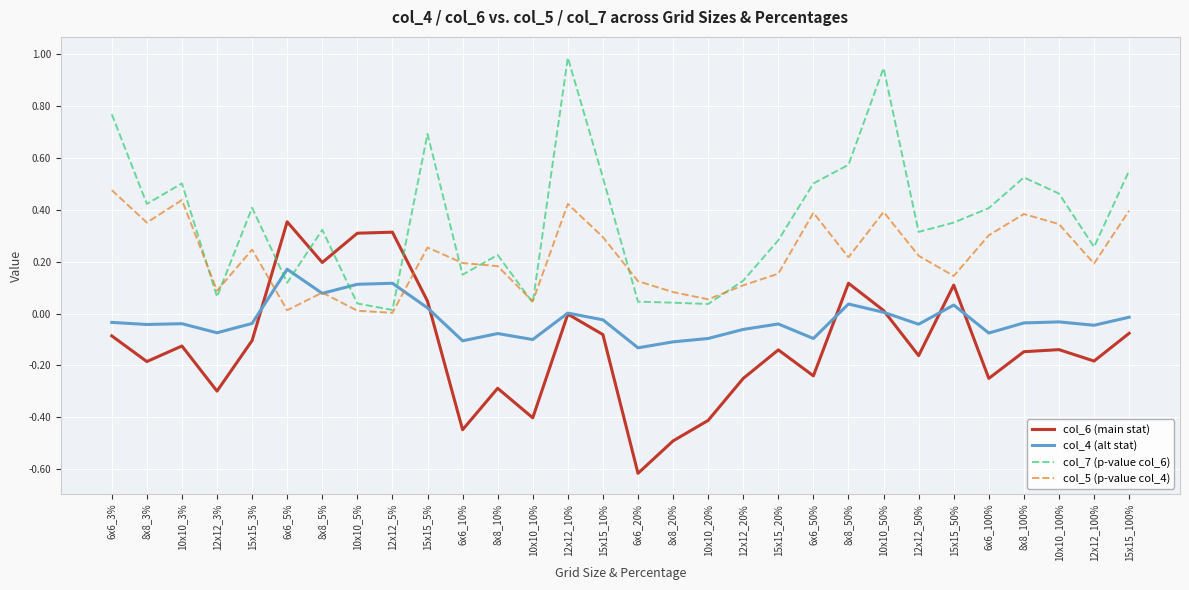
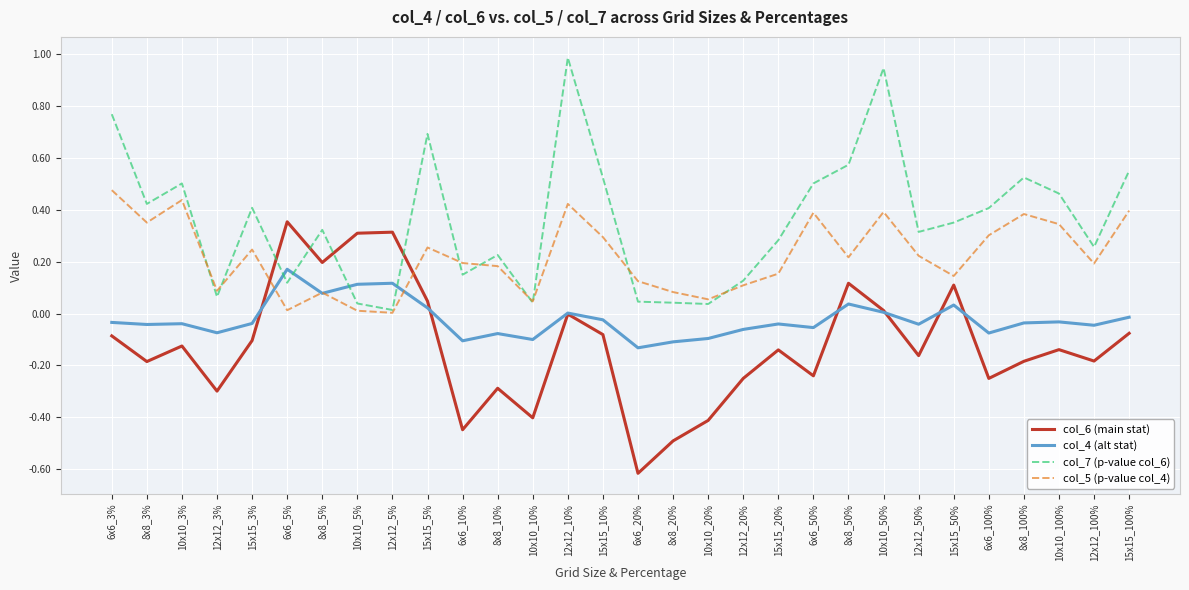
  {
    "col_6 (main stat)": {
      "6x6_3%": -0.09,
      "8x8_3%": -0.19,
      "10x10_3%": -0.13,
      "12x12_3%": -0.30,
      "15x15_3%": -0.10,
      "6x6_5%": 0.35,
      "8x8_5%": 0.20,
      "10x10_5%": 0.31,
      "12x12_5%": 0.31,
      "15x15_5%": 0.05,
      "6x6_10%": -0.45,
      "8x8_10%": -0.29,
      "10x10_10%": -0.40,
      "15x15_10%": -0.08,
      "6x6_20%": -0.62,
      "8x8_20%": -0.49,
      "10x10_20%": -0.41,
      "12x12_20%": -0.25,
      "15x15_20%": -0.14,
      "6x6_50%": -0.24,
      "8x8_50%": 0.12,
      "12x12_50%": -0.16,
      "15x15_50%": 0.11,
      "6x6_100%": -0.25,
-     "8x8_100%": -0.15,
+     "8x8_100%": -0.18,
      "10x10_100%": -0.14,
      "12x12_100%": -0.18,
      "15x15_100%": -0.08
    },
    "col_4 (alt stat)": {
      "6x6_3%": -0.03,
      "8x8_3%": -0.04,
      "10x10_3%": -0.04,
      "12x12_3%": -0.07,
      "15x15_3%": -0.04,
      "6x6_5%": 0.17,
      "10x10_5%": 0.11,
      "12x12_5%": 0.12,
      "15x15_5%": 0.02,
      "6x6_10%": -0.11,
      "8x8_10%": -0.08,
      "10x10_10%": -0.10,
      "15x15_10%": -0.02,
      "6x6_20%": -0.13,
      "8x8_20%": -0.11,
      "10x10_20%": -0.10,
      "12x12_20%": -0.06,
      "15x15_20%": -0.04,
-     "6x6_50%": -0.10,
+     "6x6_50%": -0.05,
      "8x8_50%": 0.04,
      "12x12_50%": -0.04,
      "15x15_50%": 0.03,
      "6x6_100%": -0.08,
      "8x8_100%": -0.04,
      "10x10_100%": -0.03,
      "12x12_100%": -0.05,
      "15x15_100%": -0.01
    },
    "col_7 (p-value col_6)": {
      "6x6_3%": 0.77,
      "8x8_3%": 0.42,
      "10x10_3%": 0.50,
      "12x12_3%": 0.07,
      "15x15_3%": 0.41,
      "6x6_5%": 0.12,
      "8x8_5%": 0.32,
      "10x10_5%": 0.04,
      "12x12_5%": 0.01,
      "15x15_5%": 0.69,
      "6x6_10%": 0.15,
      "8x8_10%": 0.23,
      "12x12_10%": 0.99,
      "15x15_10%": 0.52,
      "6x6_20%": 0.05,
      "8x8_20%": 0.04,
      "10x10_20%": 0.04,
      "12x12_20%": 0.13,
      "15x15_20%": 0.28,
      "6x6_50%": 0.50,
      "8x8_50%": 0.57,
      "10x10_50%": 0.95,
      "12x12_50%": 0.32,
      "15x15_50%": 0.35,
      "6x6_100%": 0.41,
      "8x8_100%": 0.53,
      "10x10_100%": 0.46,
      "12x12_100%": 0.26,
      "15x15_100%": 0.55
    },
    "col_5 (p-value col_4)": {
      "6x6_3%": 0.48,
      "8x8_3%": 0.35,
      "10x10_3%": 0.44,
      "12x12_3%": 0.09,
      "15x15_3%": 0.25,
      "6x6_5%": 0.01,
      "10x10_5%": 0.01,
      "12x12_5%": 0.00,
      "15x15_5%": 0.26,
      "6x6_10%": 0.20,
      "8x8_10%": 0.18,
      "12x12_10%": 0.42,
      "15x15_10%": 0.30,
      "6x6_20%": 0.13,
      "8x8_20%": 0.08,
      "10x10_20%": 0.06,
      "12x12_20%": 0.11,
      "15x15_20%": 0.15,
      "6x6_50%": 0.39,
      "8x8_50%": 0.22,
      "10x10_50%": 0.39,
      "12x12_50%": 0.22,
      "15x15_50%": 0.15,
      "6x6_100%": 0.30,
      "8x8_100%": 0.38,
      "10x10_100%": 0.35,
      "12x12_100%": 0.19,
      "15x15_100%": 0.40
    }
  }
